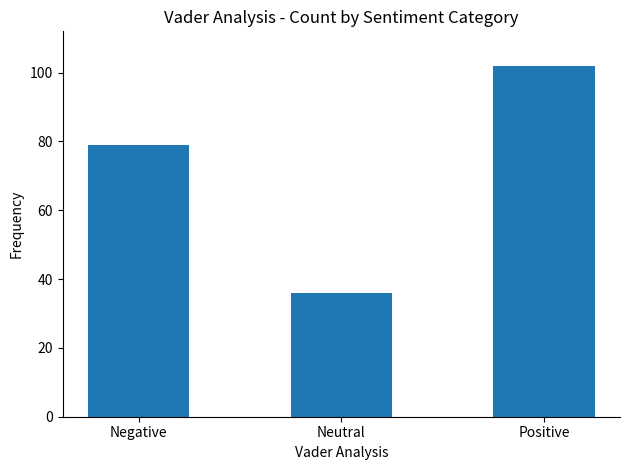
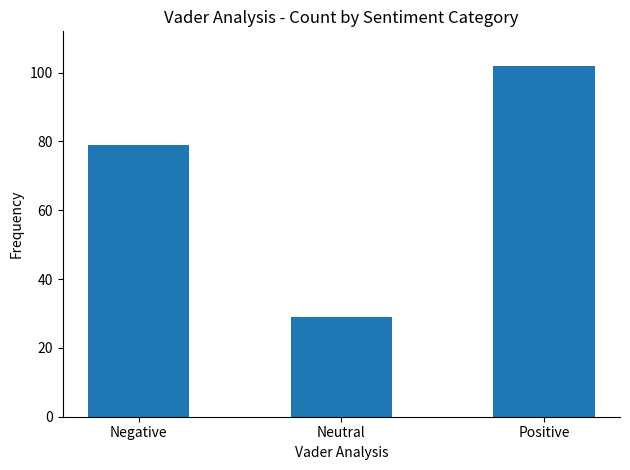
  {
    "Negative": 79,
-   "Neutral": 36,
+   "Neutral": 29,
    "Positive": 102
  }
